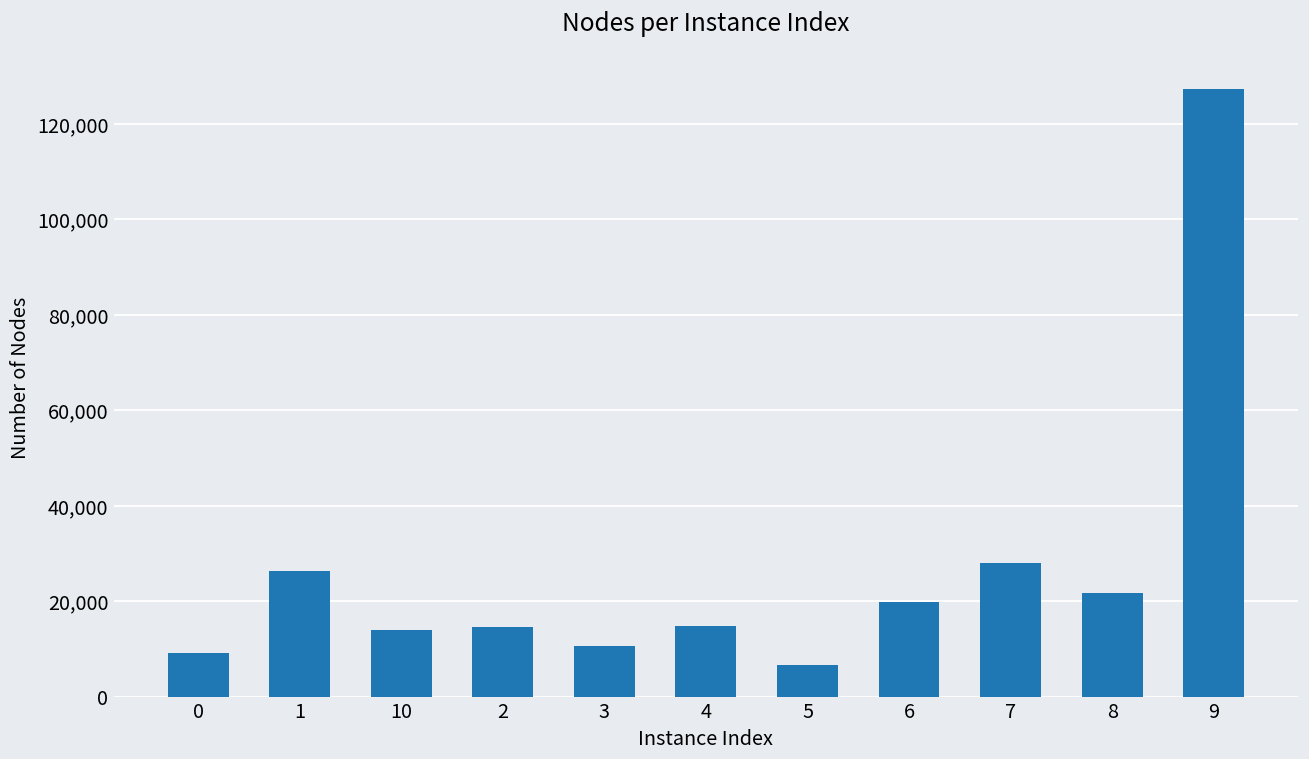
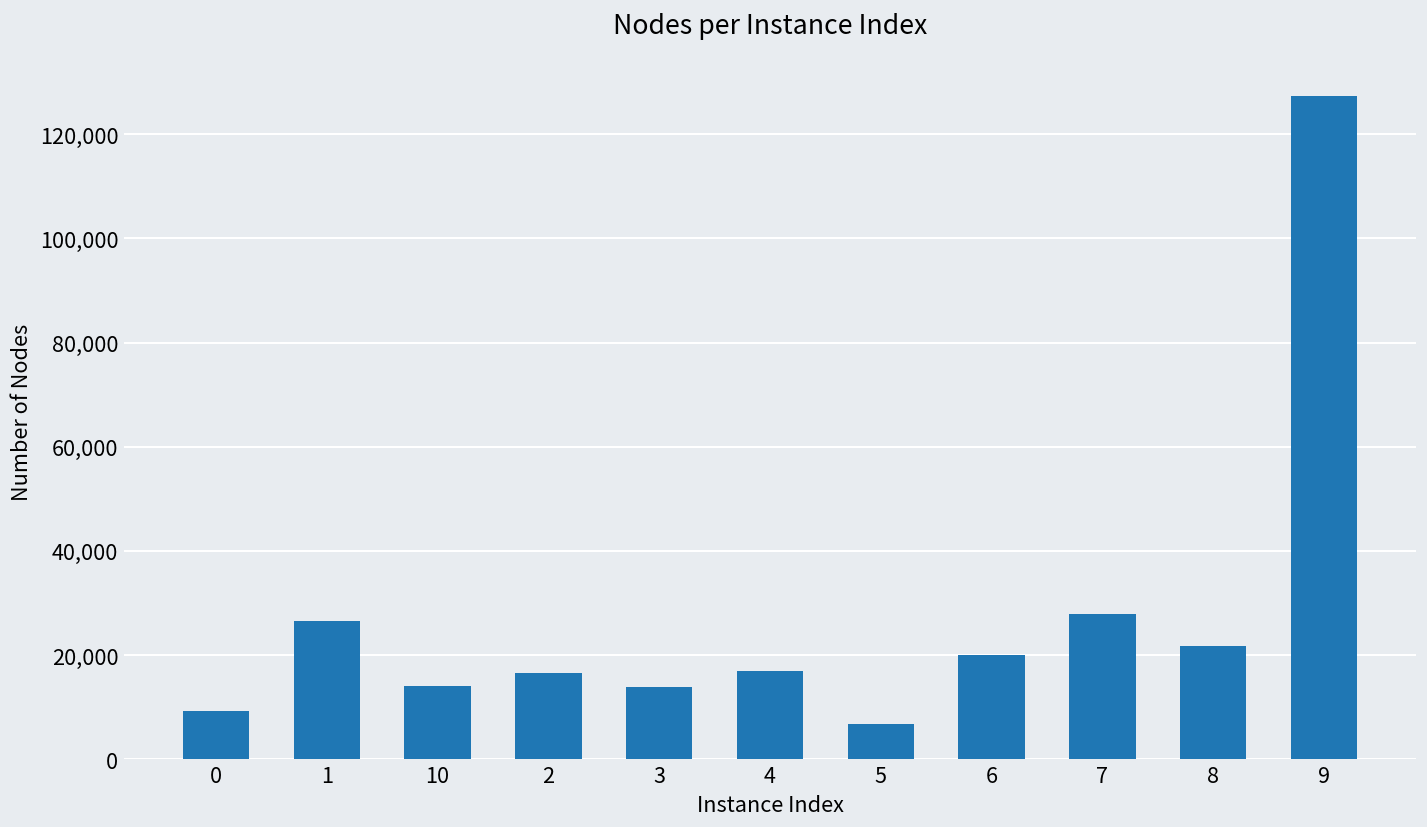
  {
    "0": "9,000",
    "1": "26,000",
    "10": "14,000",
-   "2": "15,000",
-   "3": "11,000",
-   "4": "15,000",
+   "2": "17,000",
+   "3": "14,000",
+   "4": "17,000",
    "5": "7,000",
    "6": "20,000",
    "7": "28,000",
    "8": "22,000",
    "9": "127,000"
  }
